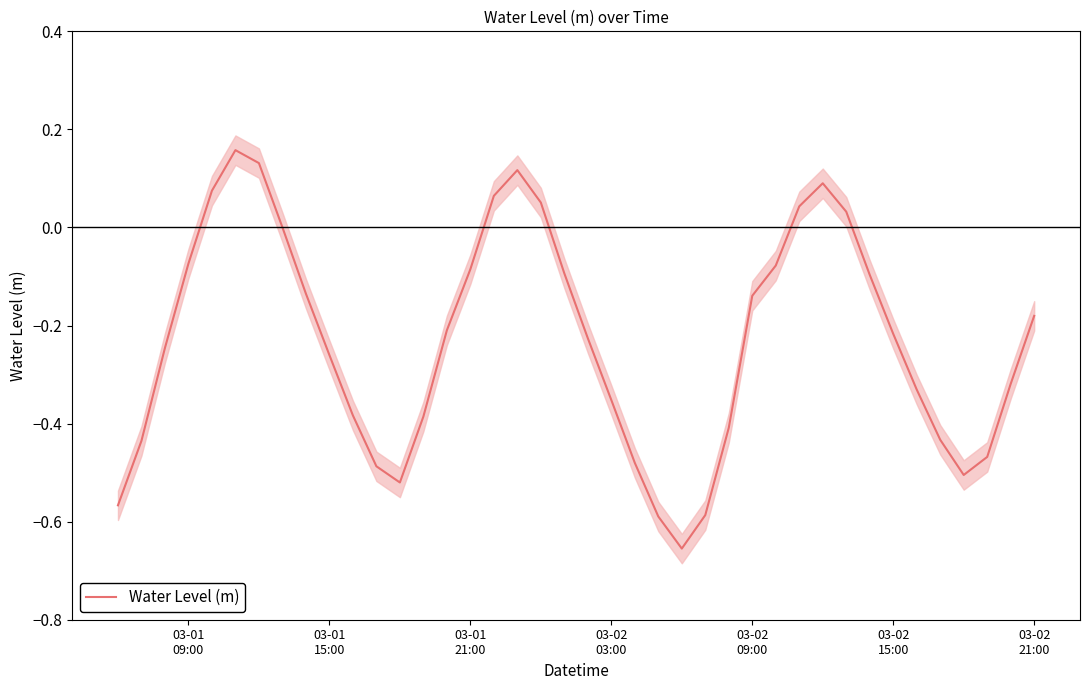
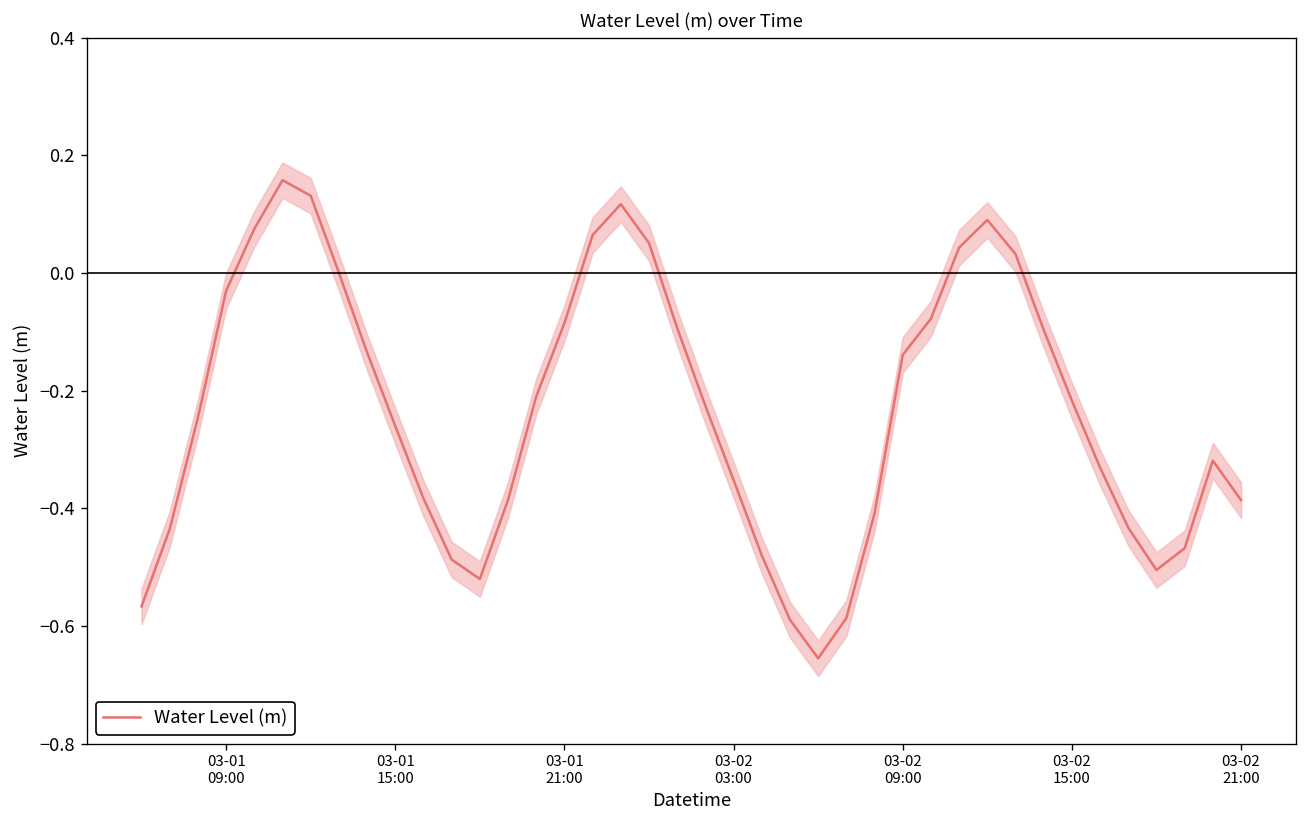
  {
    "Water Level (m)": {
-     "03-01 09:00": -0.07,
+     "03-01 09:00": -0.03,
      "03-01 15:00": -0.26,
      "03-01 21:00": -0.09,
      "03-02 03:00": -0.35,
      "03-02 09:00": -0.14,
      "03-02 15:00": -0.22,
-     "03-02 21:00": -0.18
+     "03-02 21:00": -0.39
    }
  }
